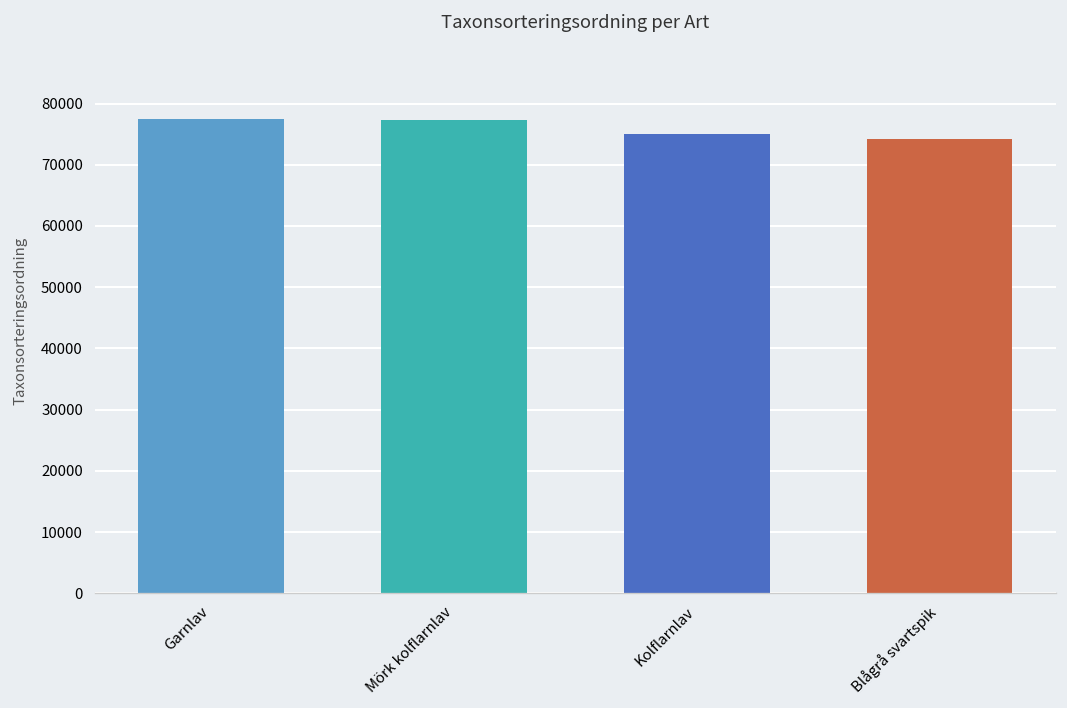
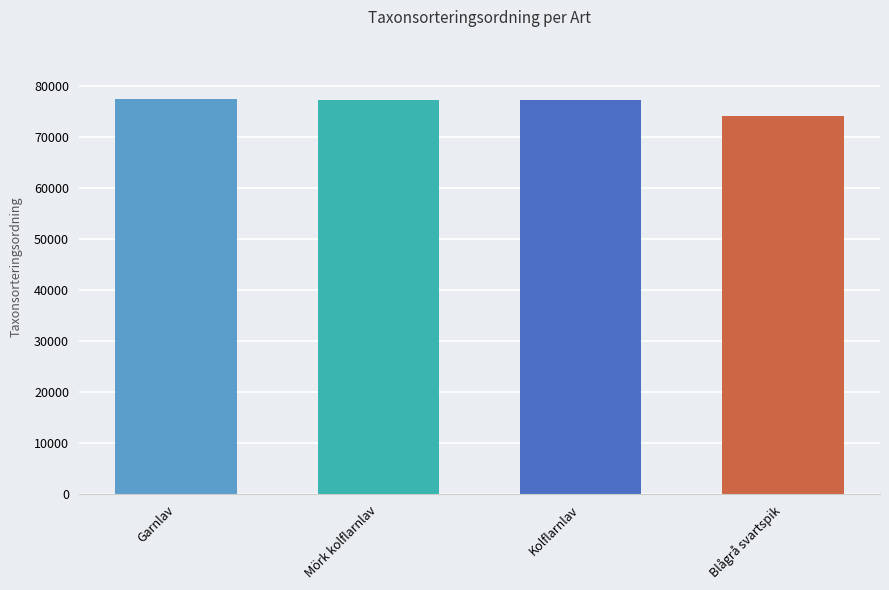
  {
    "Garnlav": 78000,
    "Mörk kolflarnlav": 77000,
-   "Kolflarnlav": 75000,
+   "Kolflarnlav": 77000,
    "Blågrå svartspik": 74000
  }
